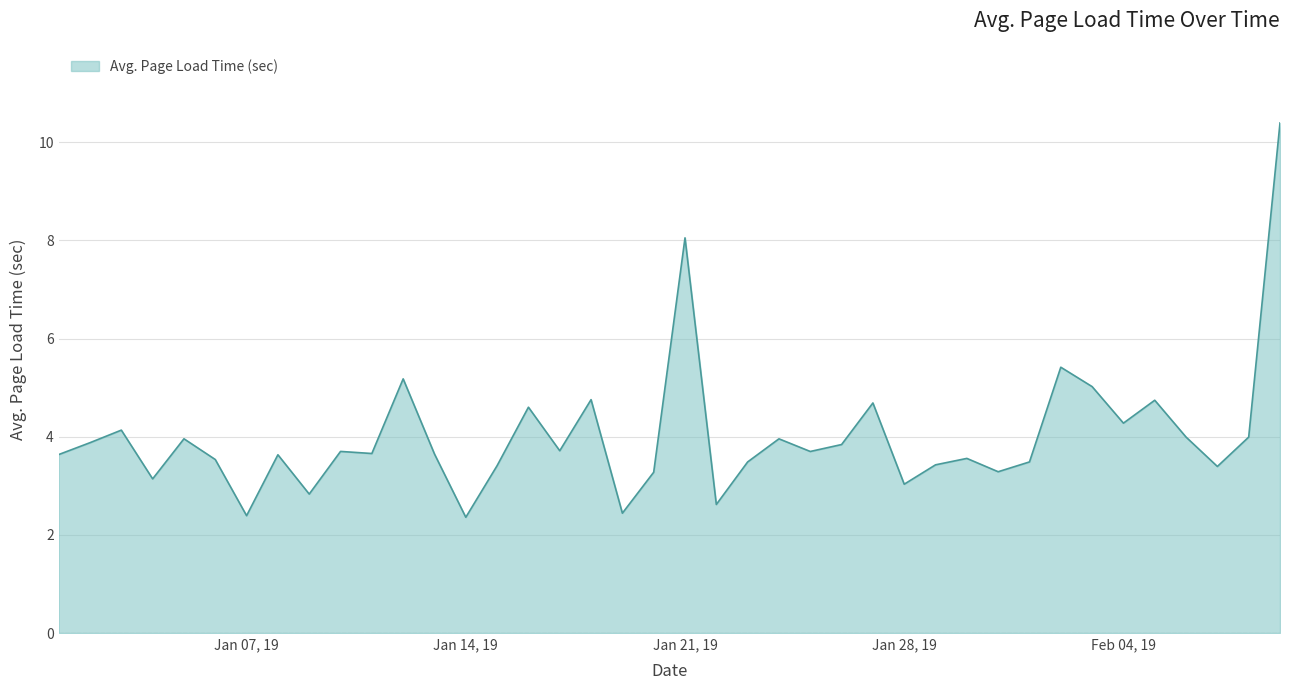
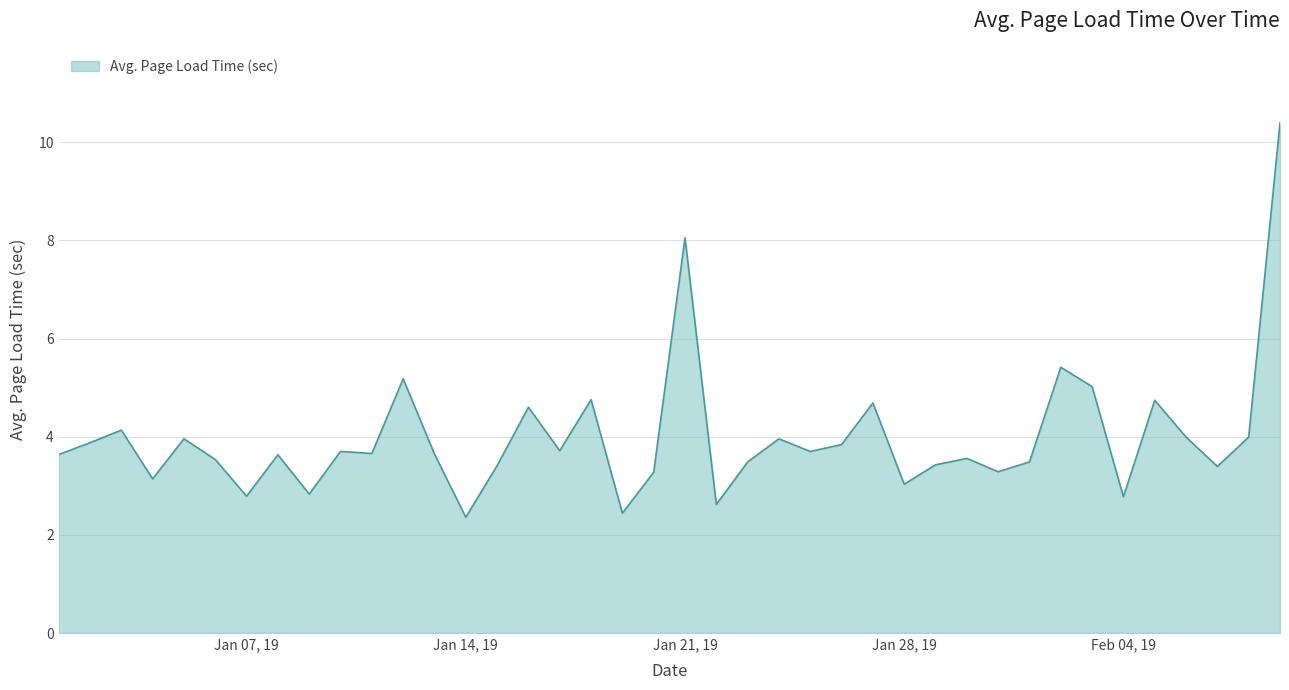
  {
-   "Jan 07, 19": 2.4,
+   "Jan 07, 19": 2.8,
    "Jan 14, 19": 2.4,
    "Jan 21, 19": 8.1,
    "Jan 28, 19": 3.0,
-   "Feb 04, 19": 4.3
+   "Feb 04, 19": 2.8
  }
